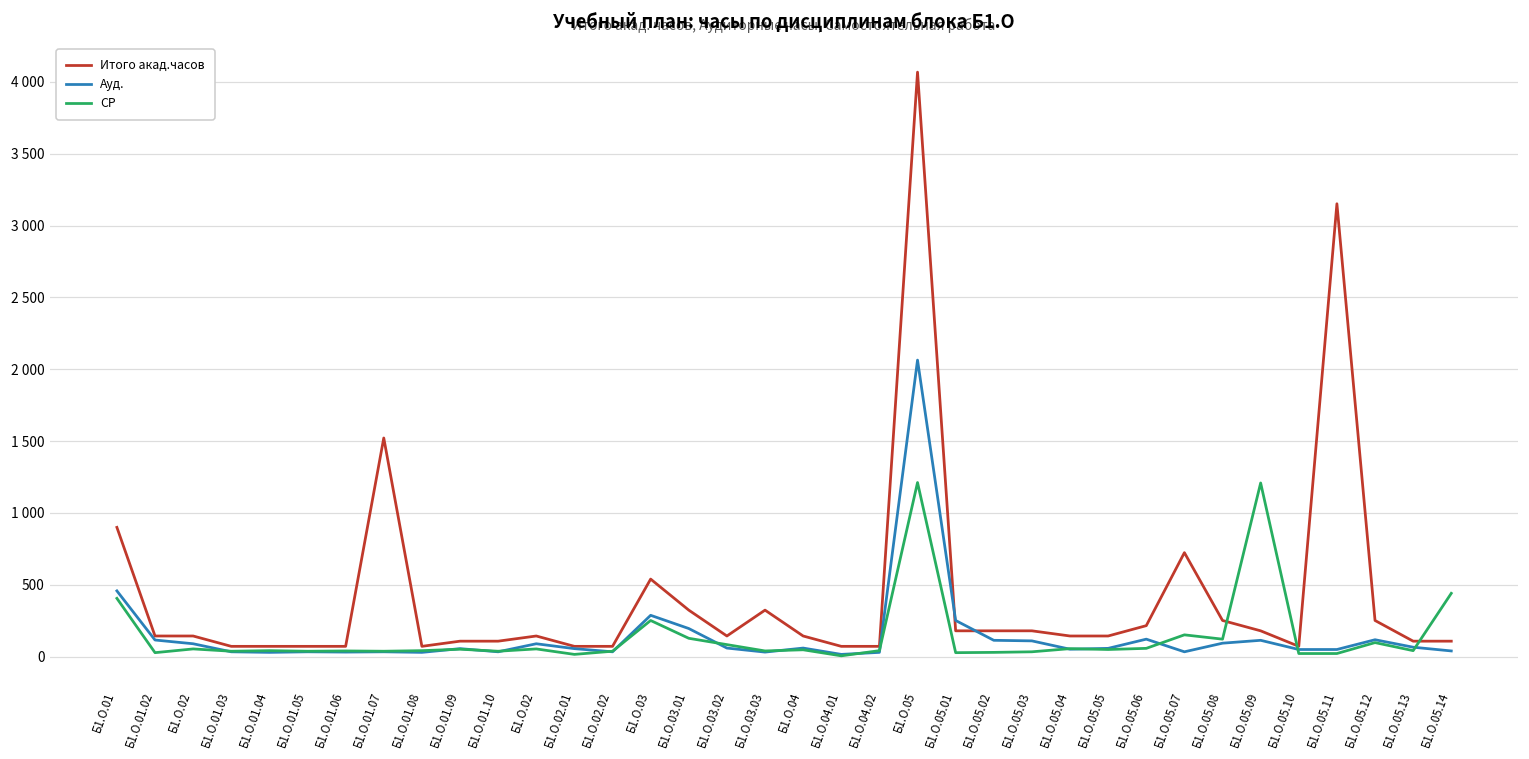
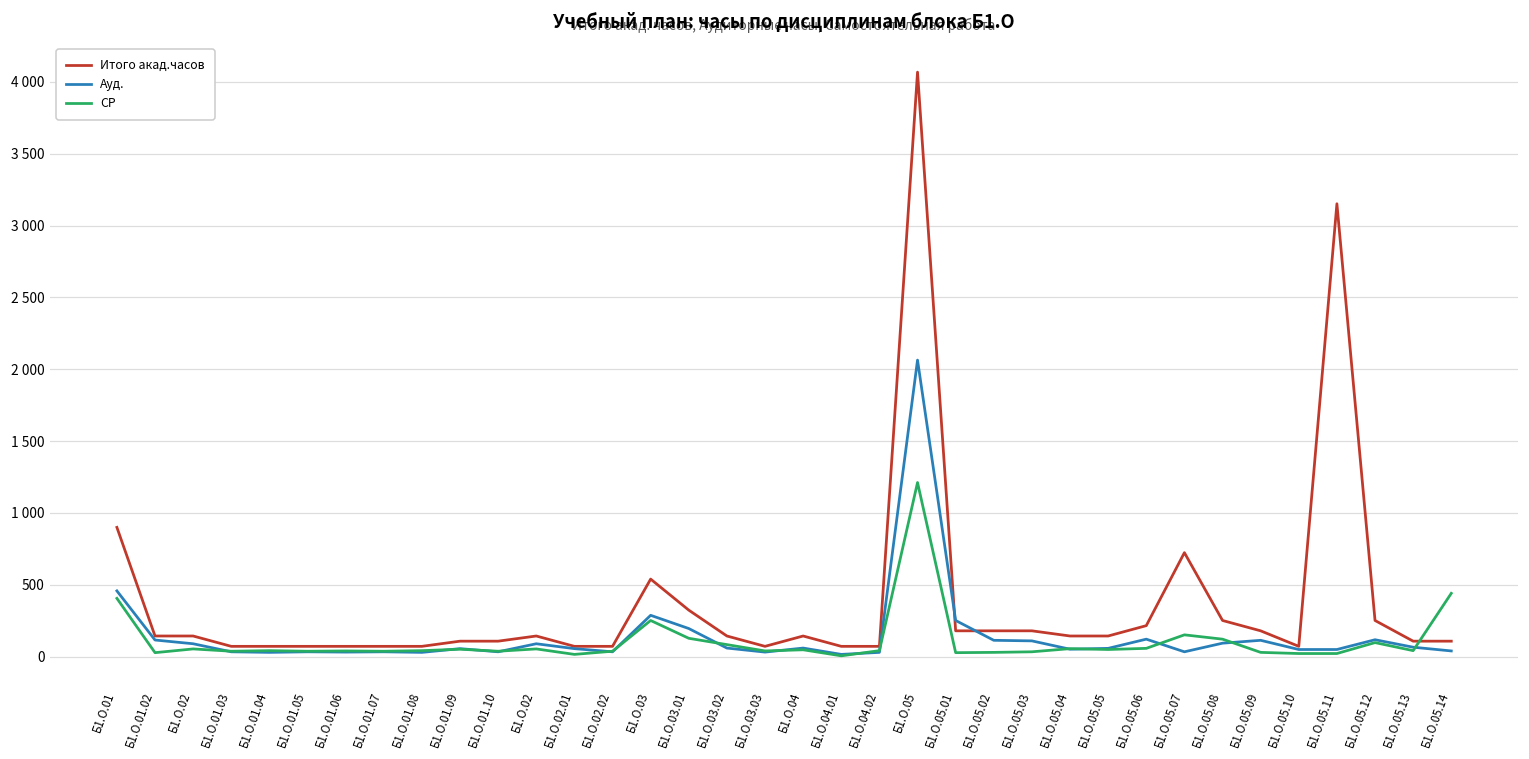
  {
    "Итого акад.часов": {
      "Б1.О.01": 900,
      "Б1.О.01.02": 140,
      "Б1.О.01.03": 70,
      "Б1.О.01.04": 70,
      "Б1.О.01.05": 70,
      "Б1.О.01.06": 70,
-     "Б1.О.01.07": 1520,
+     "Б1.О.01.07": 70,
      "Б1.О.01.08": 70,
      "Б1.О.01.09": 110,
      "Б1.О.01.10": 110,
      "Б1.О.02.02": 70,
      "Б1.О.03": 540,
      "Б1.О.03.01": 320,
      "Б1.О.03.02": 140,
-     "Б1.О.03.03": 320,
+     "Б1.О.03.03": 70,
      "Б1.О.04": 140,
      "Б1.О.04.01": 70,
      "Б1.О.04.02": 70,
      "Б1.О.05": 4070,
      "Б1.О.05.01": 180,
      "Б1.О.05.02": 180,
      "Б1.О.05.03": 180,
      "Б1.О.05.04": 140,
      "Б1.О.05.05": 140,
      "Б1.О.05.06": 220,
      "Б1.О.05.07": 720,
      "Б1.О.05.08": 250,
      "Б1.О.05.09": 180,
      "Б1.О.05.10": 70,
      "Б1.О.05.11": 3150,
      "Б1.О.05.12": 250,
      "Б1.О.05.13": 110,
      "Б1.О.05.14": 110
    },
    "Ауд.": {
      "Б1.О.01": 460,
      "Б1.О.01.02": 120,
      "Б1.О.03": 290,
      "Б1.О.03.01": 200,
      "Б1.О.03.02": 60,
      "Б1.О.05": 2060,
      "Б1.О.05.01": 250,
      "Б1.О.05.02": 110,
      "Б1.О.05.03": 110,
      "Б1.О.05.06": 120,
      "Б1.О.05.07": 30,
      "Б1.О.05.08": 90,
      "Б1.О.05.09": 110,
      "Б1.О.05.10": 50,
      "Б1.О.05.11": 50,
      "Б1.О.05.12": 120,
      "Б1.О.05.13": 70,
      "Б1.О.05.14": 40
    },
    "СР": {
      "Б1.О.01": 410,
      "Б1.О.01.02": 30,
      "Б1.О.02.01": 20,
      "Б1.О.03": 250,
      "Б1.О.03.01": 130,
      "Б1.О.03.02": 80,
      "Б1.О.05": 1210,
      "Б1.О.05.01": 30,
      "Б1.О.05.02": 30,
      "Б1.О.05.03": 30,
      "Б1.О.05.06": 60,
      "Б1.О.05.07": 150,
      "Б1.О.05.08": 120,
-     "Б1.О.05.09": 1210,
+     "Б1.О.05.09": 30,
      "Б1.О.05.10": 20,
      "Б1.О.05.11": 20,
      "Б1.О.05.12": 100,
      "Б1.О.05.13": 40,
      "Б1.О.05.14": 440
    }
  }
